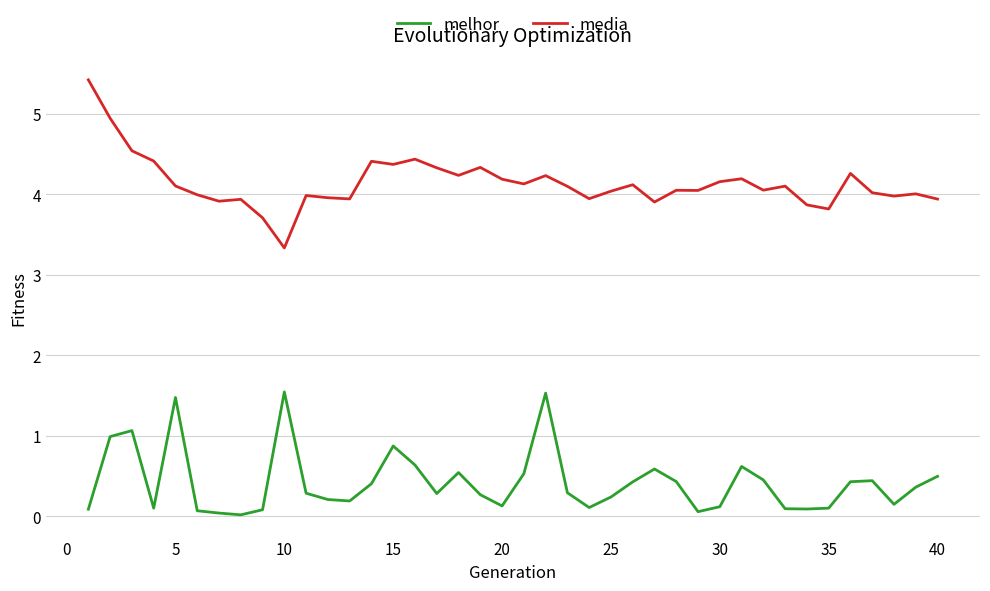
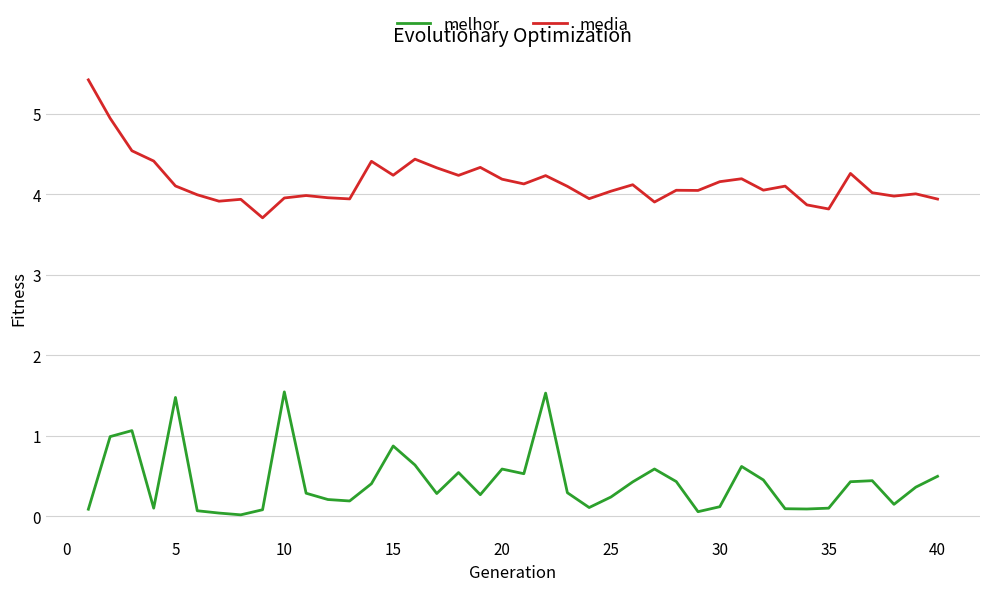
  {
    "melhor": {
      "5": 1.5,
      "10": 1.5,
      "15": 0.9,
-     "20": 0.1,
+     "20": 0.6,
      "25": 0.2,
      "30": 0.1,
      "35": 0.1,
      "40": 0.5
    },
    "media": {
      "5": 4.1,
-     "10": 3.3,
-     "15": 4.4,
+     "10": 4.0,
+     "15": 4.2,
      "20": 4.2,
      "25": 4.0,
      "30": 4.2,
      "35": 3.8,
      "40": 3.9
    }
  }
